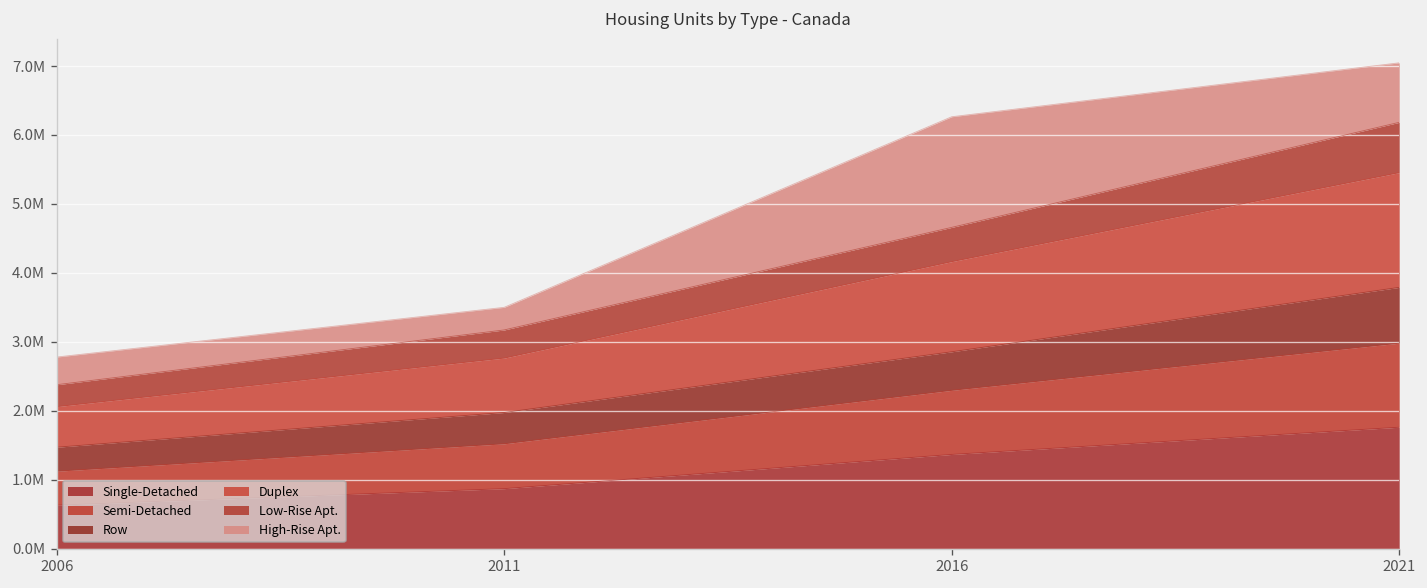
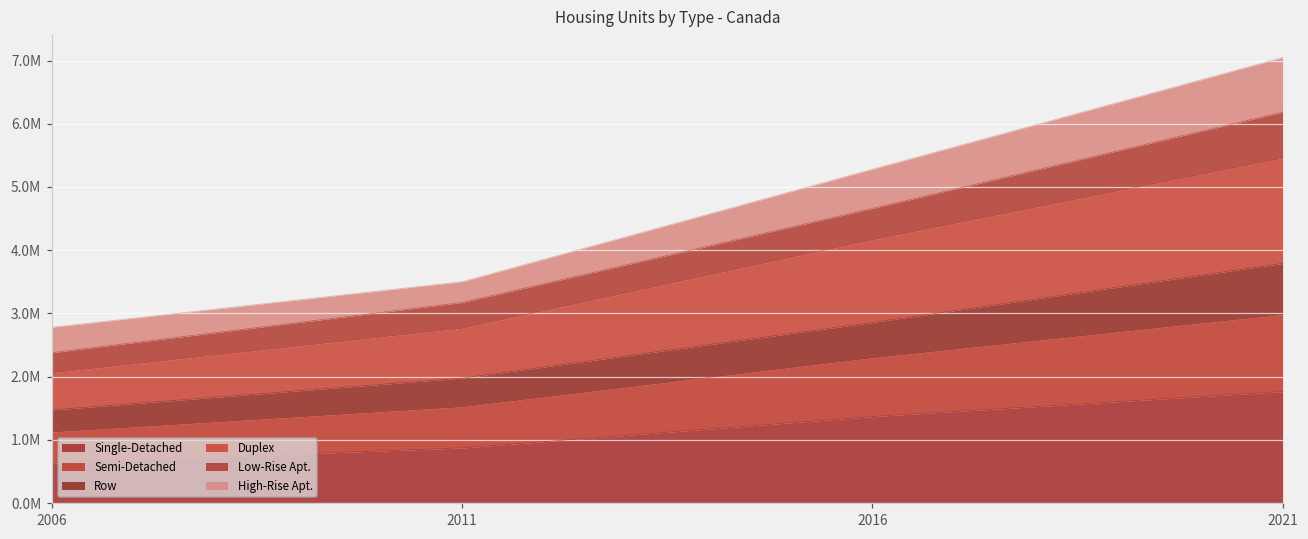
  {
    "High-Rise Apt.": {
      "2006": 400000,
      "2011": 300000,
-     "2016": 1600000,
+     "2016": 600000,
      "2021": 900000
    }
  }
